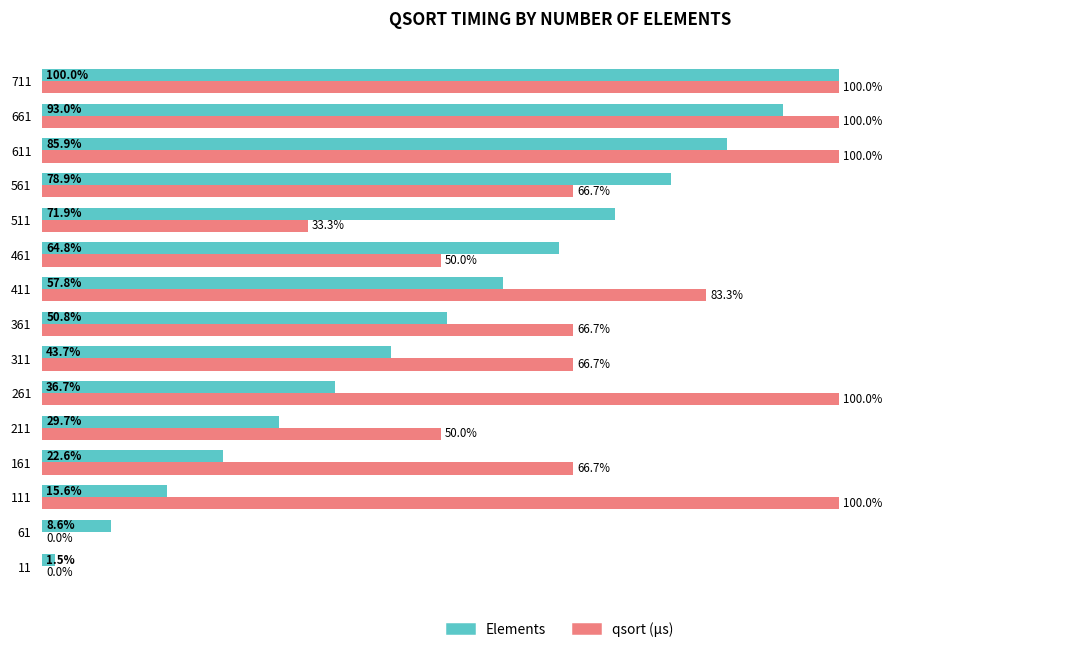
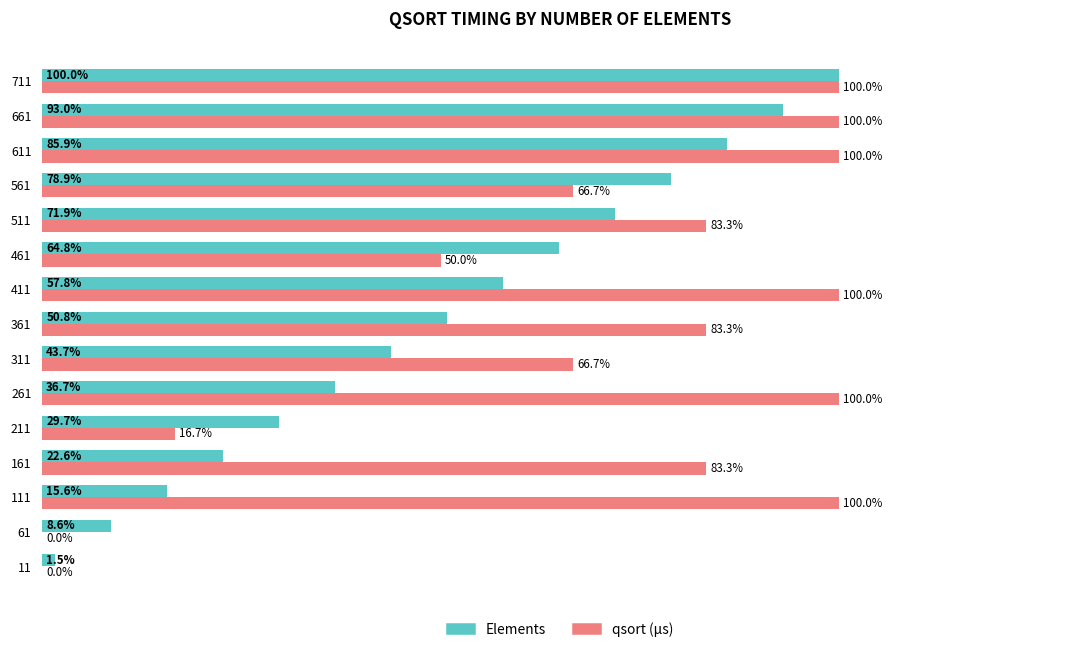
  {
    "Elements": {
      "711": "100.0%",
      "661": "93.0%",
      "611": "85.9%",
      "561": "78.9%",
      "511": "71.9%",
      "461": "64.8%",
      "411": "57.8%",
      "361": "50.8%",
      "311": "43.7%",
      "261": "36.7%",
      "211": "29.7%",
      "161": "22.6%",
      "111": "15.6%",
      "61": "8.6%",
      "11": "1.5%"
    },
    "qsort (µs)": {
      "711": "100.0%",
      "661": "100.0%",
      "611": "100.0%",
      "561": "66.7%",
-     "511": "33.3%",
+     "511": "83.3%",
      "461": "50.0%",
-     "411": "83.3%",
-     "361": "66.7%",
+     "411": "100.0%",
+     "361": "83.3%",
      "311": "66.7%",
      "261": "100.0%",
-     "211": "50.0%",
-     "161": "66.7%",
+     "211": "16.7%",
+     "161": "83.3%",
      "111": "100.0%",
      "61": "0.0%",
      "11": "0.0%"
    }
  }
